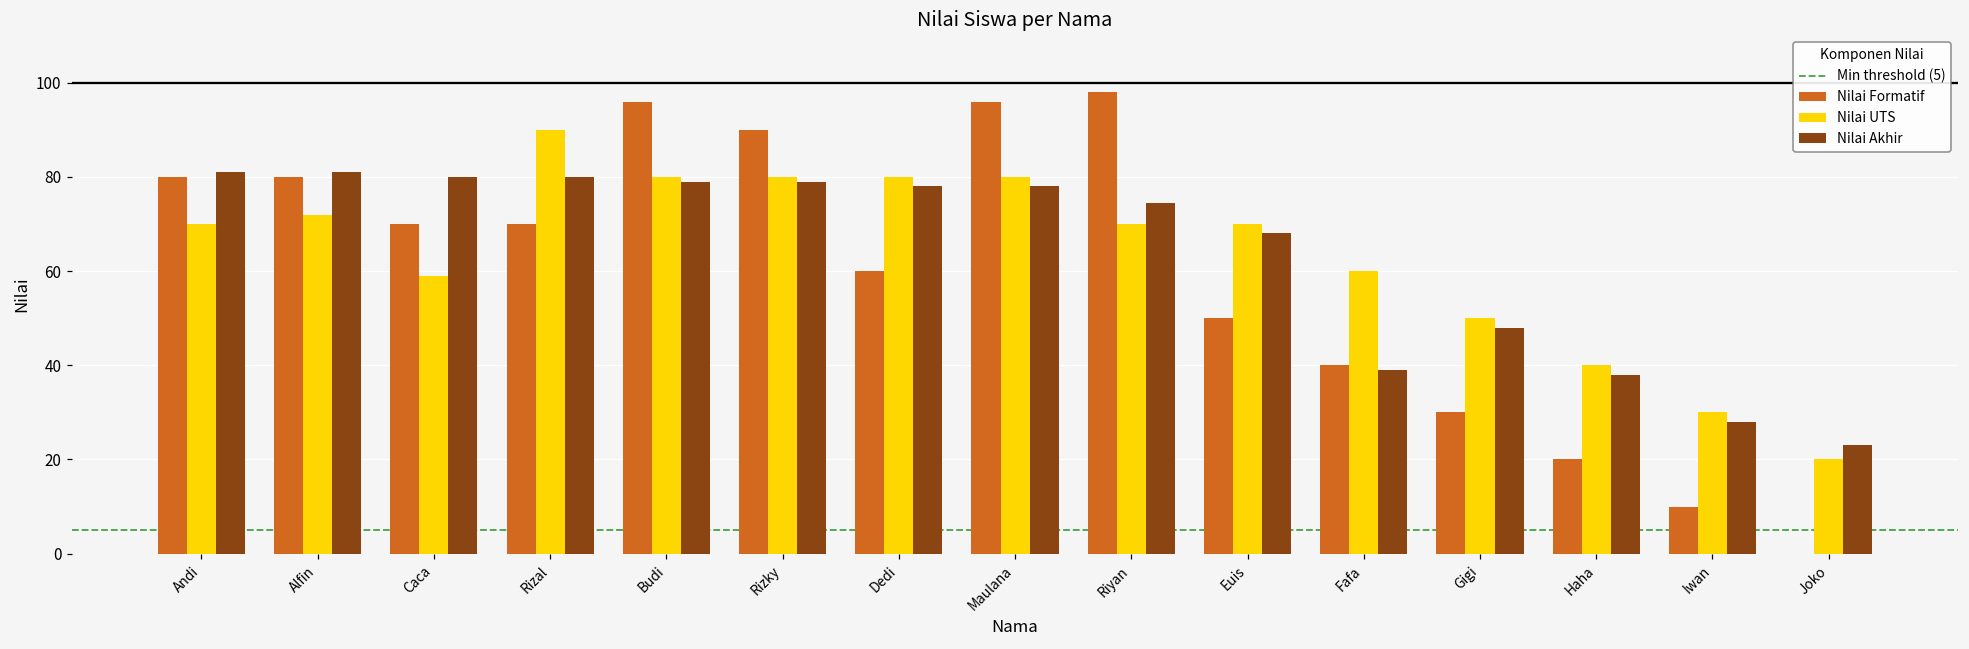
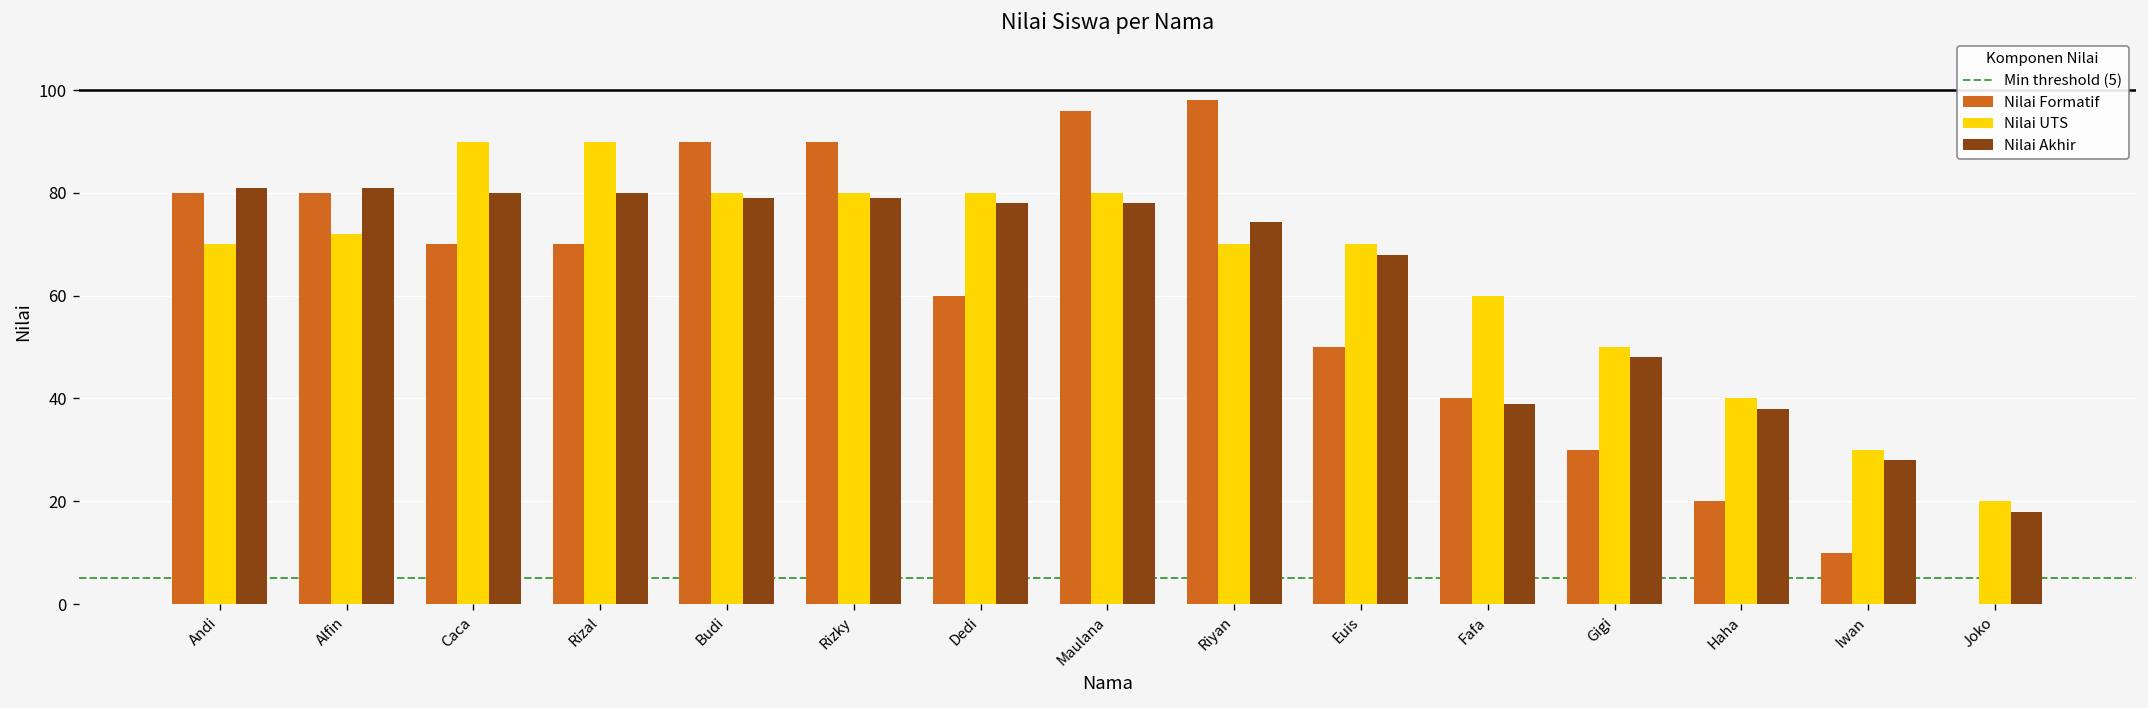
  {
    "Nilai Formatif": {
      "Andi": 80,
      "Alfin": 80,
      "Caca": 70,
      "Rizal": 70,
-     "Budi": 96,
+     "Budi": 90,
      "Rizky": 90,
      "Dedi": 60,
      "Maulana": 96,
      "Riyan": 98,
      "Euis": 50,
      "Fafa": 40,
      "Gigi": 30,
      "Haha": 20,
      "Iwan": 10,
      "Joko": 0
    },
    "Nilai UTS": {
      "Andi": 70,
      "Alfin": 72,
-     "Caca": 59,
+     "Caca": 90,
      "Rizal": 90,
      "Budi": 80,
      "Rizky": 80,
      "Dedi": 80,
      "Maulana": 80,
      "Riyan": 70,
      "Euis": 70,
      "Fafa": 60,
      "Gigi": 50,
      "Haha": 40,
      "Iwan": 30,
      "Joko": 20
    },
    "Nilai Akhir": {
      "Andi": 81,
      "Alfin": 81,
      "Caca": 80,
      "Rizal": 80,
      "Budi": 79,
      "Rizky": 79,
      "Dedi": 78,
      "Maulana": 78,
      "Riyan": 74,
      "Euis": 68,
      "Fafa": 39,
      "Gigi": 48,
      "Haha": 38,
      "Iwan": 28,
-     "Joko": 23
+     "Joko": 18
    }
  }
